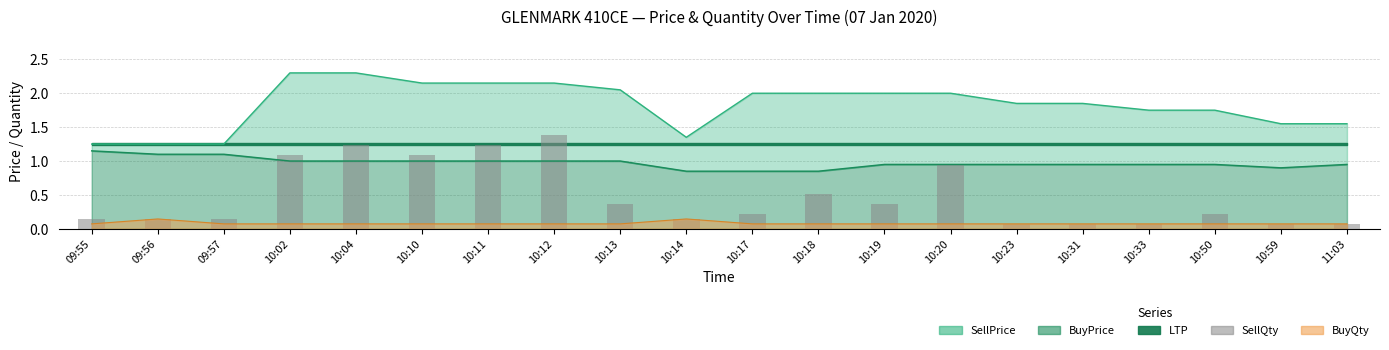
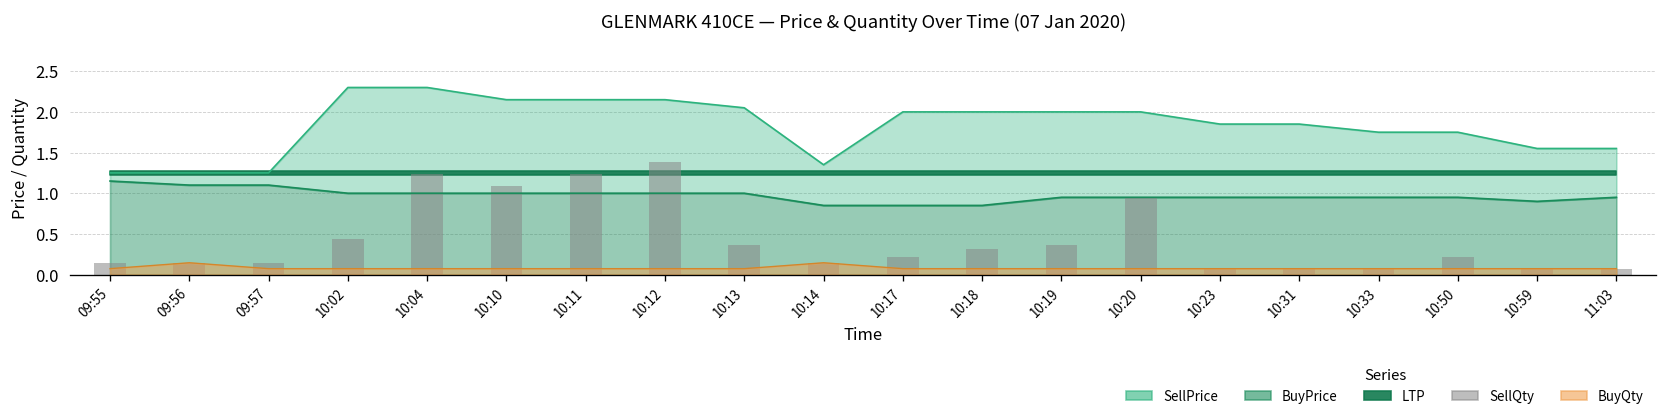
  {
    "SellQty": {
      "09:55": 0.1,
      "09:56": 0.1,
      "09:57": 0.1,
-     "10:02": 1.1,
+     "10:02": 0.4,
      "10:04": 1.2,
      "10:10": 1.1,
      "10:11": 1.2,
      "10:12": 1.4,
      "10:13": 0.4,
      "10:14": 0.1,
      "10:17": 0.2,
-     "10:18": 0.5,
+     "10:18": 0.3,
      "10:19": 0.4,
      "10:20": 0.9,
      "10:23": 0.1,
      "10:31": 0.1,
      "10:33": 0.1,
      "10:50": 0.2,
      "10:59": 0.1,
      "11:03": 0.1
    },
    "BuyQty": {
      "09:55": 0.1,
      "09:56": 0.1,
      "09:57": 0.1,
      "10:02": 0.1,
      "10:04": 0.1,
      "10:10": 0.1,
      "10:11": 0.1,
      "10:12": 0.1,
      "10:13": 0.1,
      "10:14": 0.1,
      "10:17": 0.1,
      "10:18": 0.1,
      "10:19": 0.1,
      "10:20": 0.1,
      "10:23": 0.1,
      "10:31": 0.1,
      "10:33": 0.1,
      "10:50": 0.1,
      "10:59": 0.1,
      "11:03": 0.1
    }
  }
